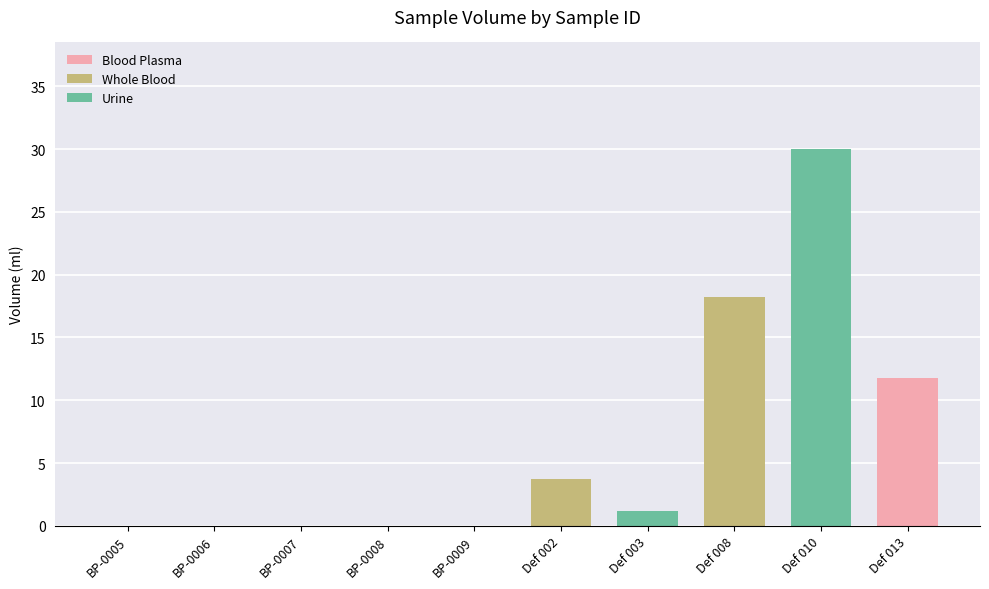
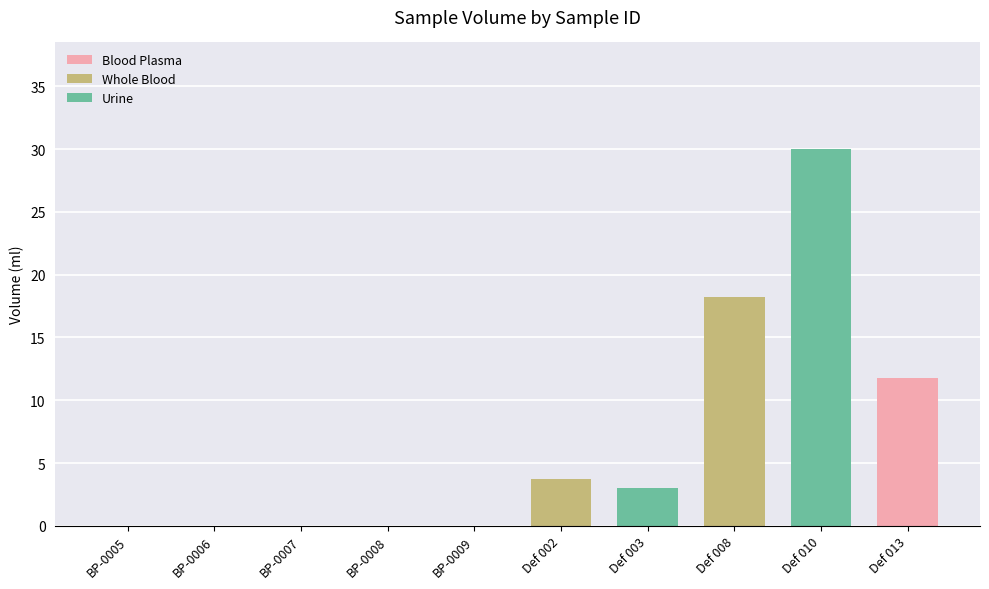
  {
    "BP-0005": 0.0,
    "BP-0006": 0.0,
    "BP-0007": 0.0,
    "BP-0008": 0.0,
    "BP-0009": 0.0,
    "Def 002": 3.7,
-   "Def 003": 1.2,
+   "Def 003": 3.0,
    "Def 008": 18.2,
    "Def 010": 30.0,
    "Def 013": 11.8
  }
